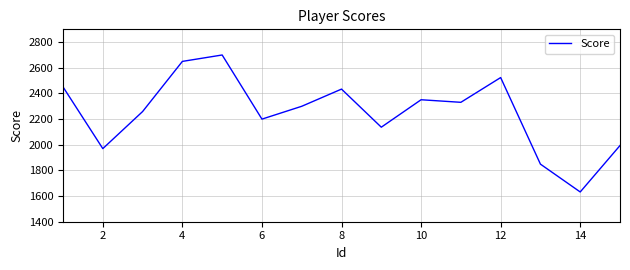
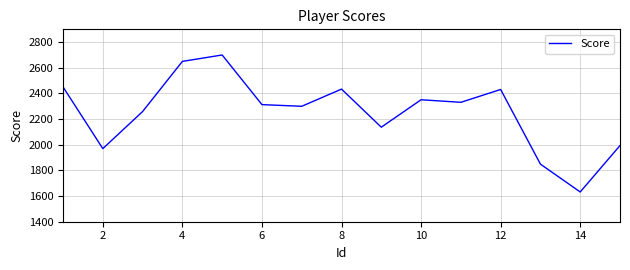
  {
    "2": 1970,
    "4": 2650,
-   "6": 2200,
+   "6": 2310,
    "8": 2430,
    "10": 2350,
-   "12": 2520,
+   "12": 2430,
    "14": 1630
  }
